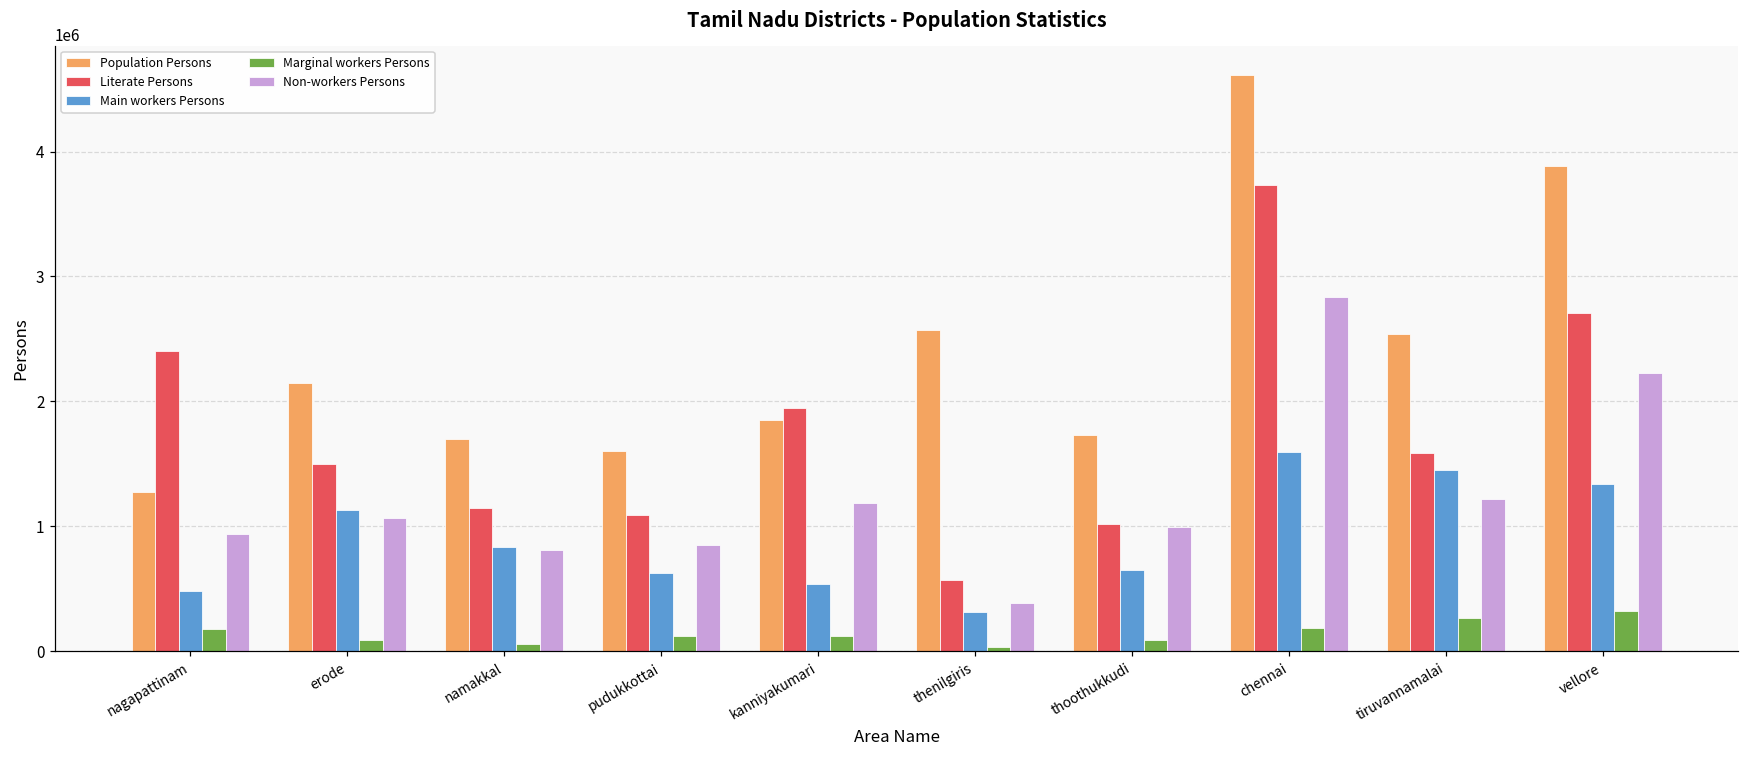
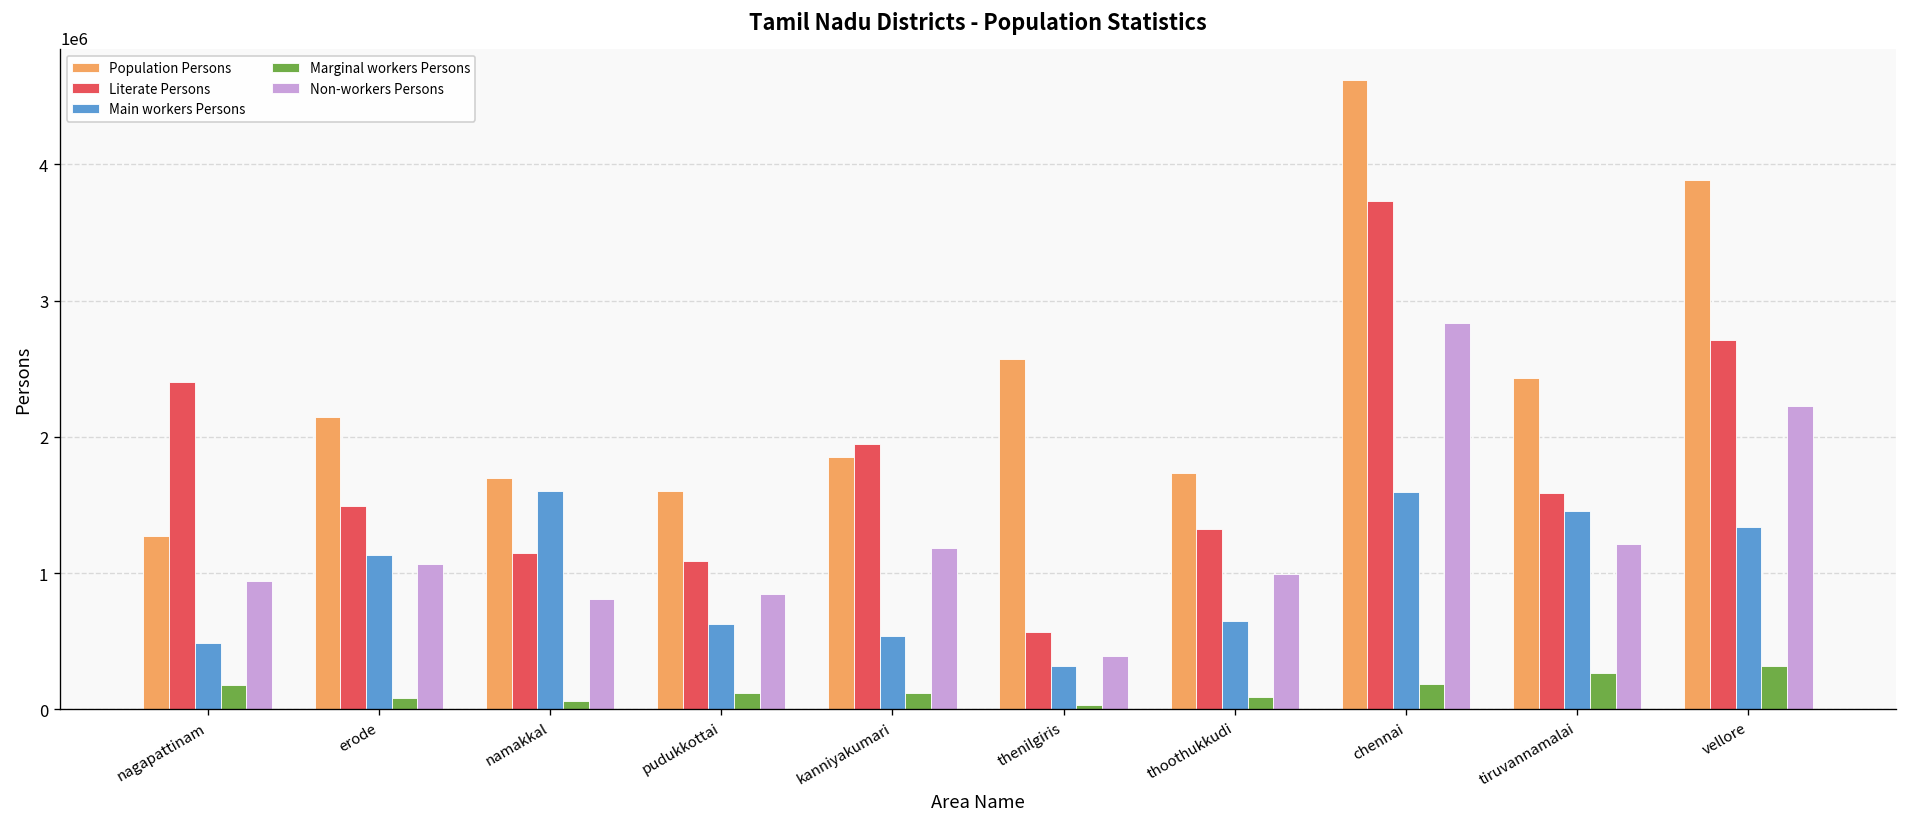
  {
    "Population Persons": {
      "nagapattinam": 1270000,
      "erode": 2140000,
      "namakkal": 1700000,
      "pudukkottai": 1600000,
      "kanniyakumari": 1850000,
      "thenilgiris": 2570000,
      "thoothukkudi": 1730000,
      "chennai": 4620000,
-     "tiruvannamalai": 2540000,
+     "tiruvannamalai": 2440000,
      "vellore": 3890000
    },
    "Literate Persons": {
      "nagapattinam": 2400000,
      "erode": 1500000,
      "namakkal": 1150000,
      "pudukkottai": 1090000,
      "kanniyakumari": 1950000,
      "thenilgiris": 570000,
-     "thoothukkudi": 1020000,
+     "thoothukkudi": 1330000,
      "chennai": 3730000,
      "tiruvannamalai": 1590000,
      "vellore": 2710000
    },
    "Main workers Persons": {
      "nagapattinam": 480000,
      "erode": 1130000,
-     "namakkal": 830000,
+     "namakkal": 1600000,
      "pudukkottai": 630000,
      "kanniyakumari": 540000,
      "thenilgiris": 320000,
      "thoothukkudi": 650000,
      "chennai": 1590000,
      "tiruvannamalai": 1450000,
      "vellore": 1340000
    },
    "Marginal workers Persons": {
      "nagapattinam": 180000,
      "erode": 90000,
      "namakkal": 60000,
      "pudukkottai": 120000,
      "kanniyakumari": 120000,
      "thenilgiris": 30000,
      "thoothukkudi": 90000,
      "chennai": 190000,
      "tiruvannamalai": 260000,
      "vellore": 320000
    },
    "Non-workers Persons": {
      "nagapattinam": 940000,
      "erode": 1060000,
      "namakkal": 810000,
      "pudukkottai": 850000,
      "kanniyakumari": 1180000,
      "thenilgiris": 390000,
      "thoothukkudi": 990000,
      "chennai": 2830000,
      "tiruvannamalai": 1220000,
      "vellore": 2230000
    }
  }
